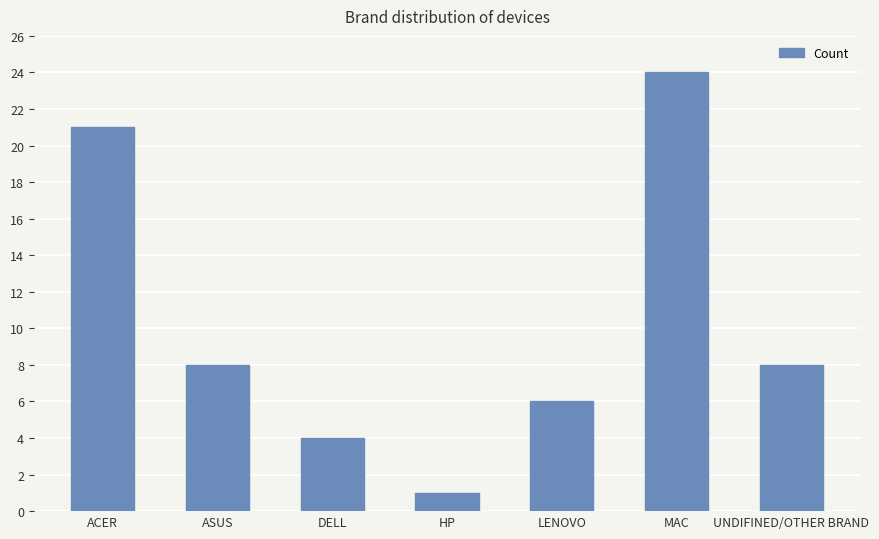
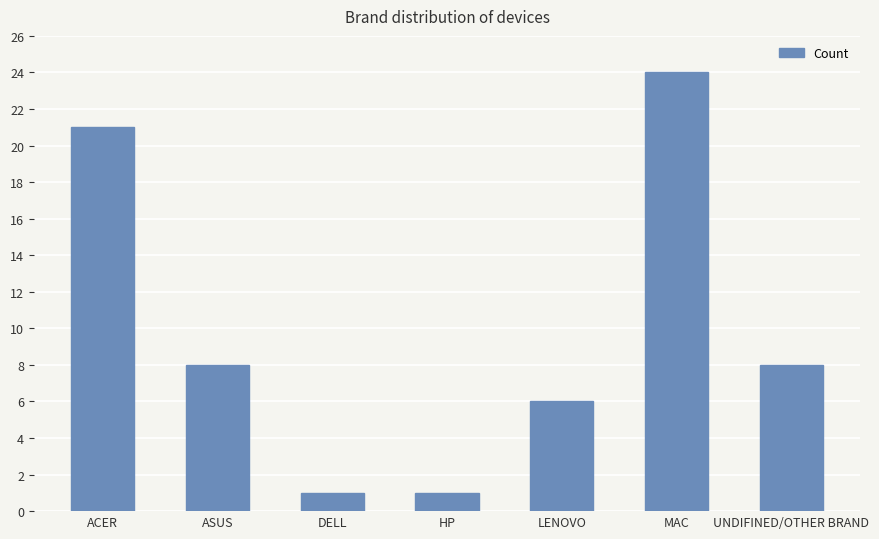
  {
    "ACER": 21,
    "ASUS": 8,
-   "DELL": 4,
+   "DELL": 1,
    "HP": 1,
    "LENOVO": 6,
    "MAC": 24,
    "UNDIFINED/OTHER BRAND": 8
  }
